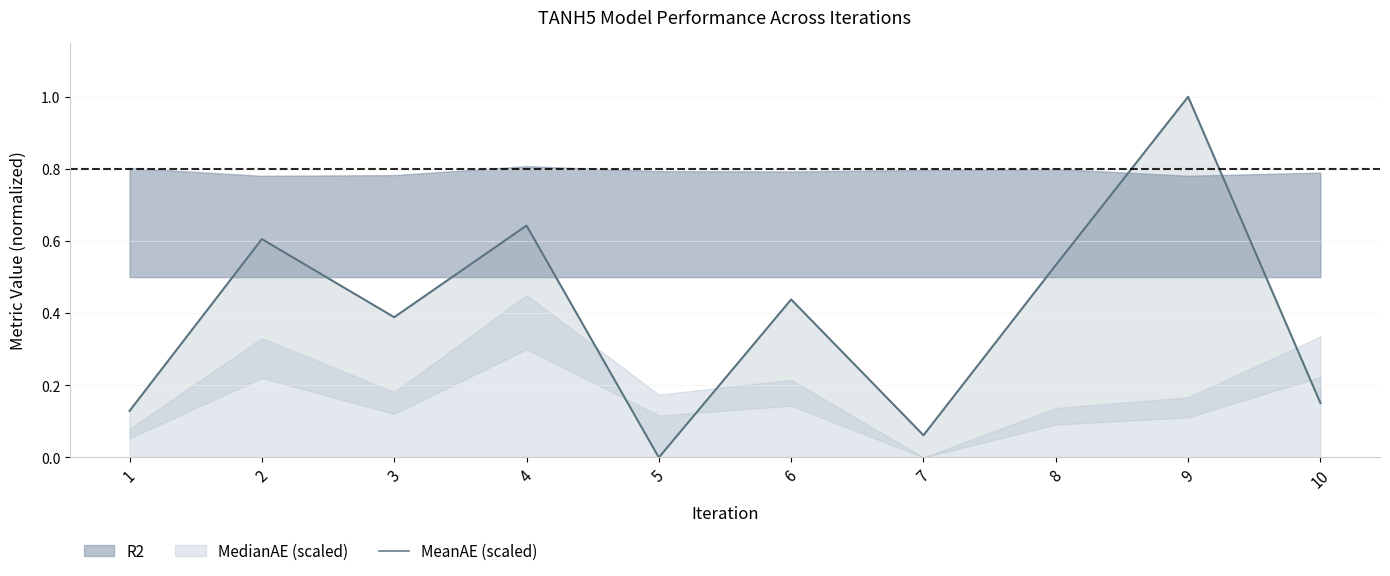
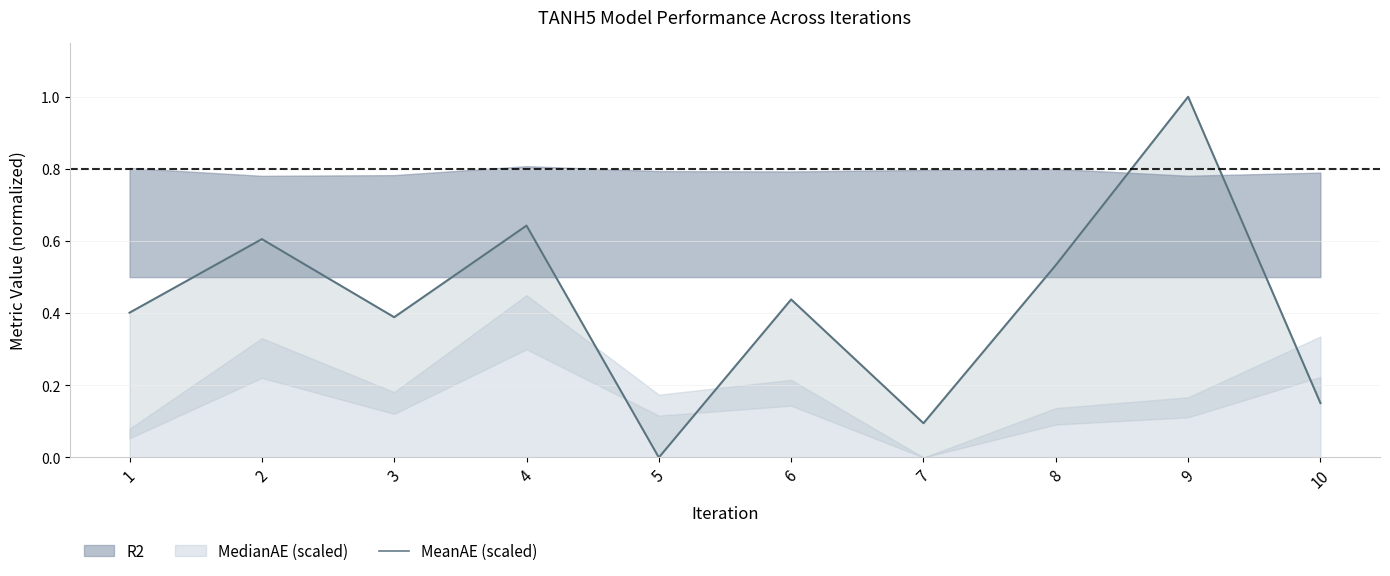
  {
    "MeanAE (scaled)": {
-     "1": 0.13,
+     "1": 0.40,
      "5": 0.00,
-     "7": 0.06,
+     "7": 0.09,
      "10": 0.15
    },
    "R2": {
      "1": 0.80,
      "2": 0.78,
      "3": 0.78,
      "4": 0.81,
      "5": 0.79,
      "6": 0.79,
      "7": 0.80,
      "8": 0.80,
      "9": 0.78,
      "10": 0.79
    }
  }
